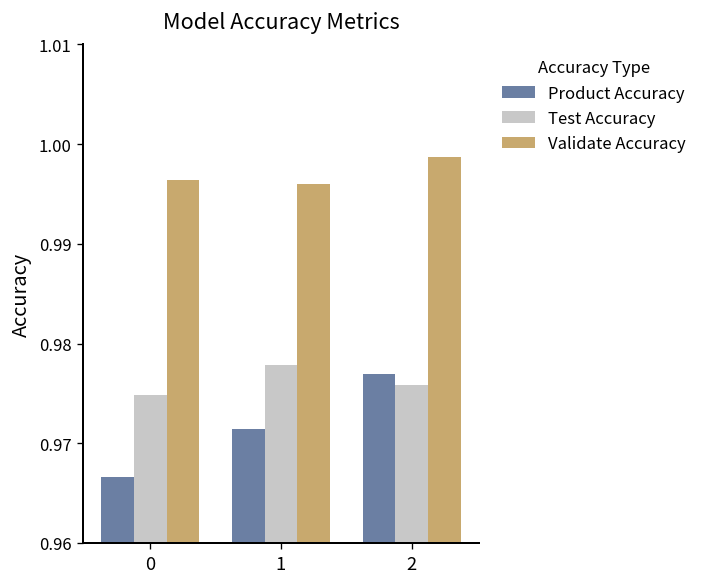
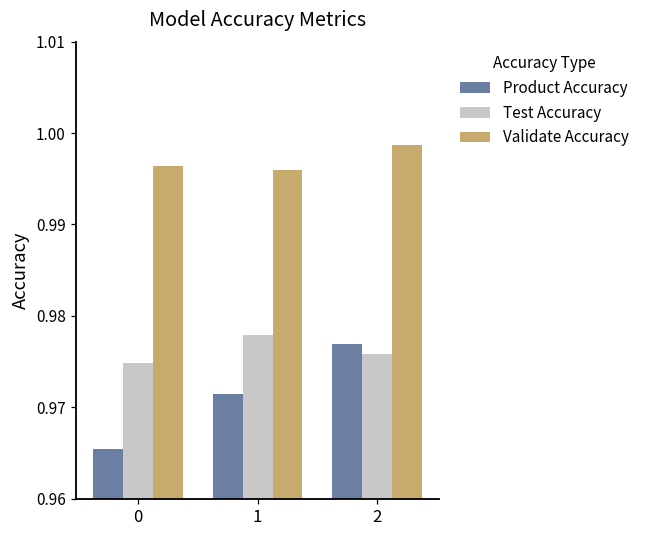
  {
    "Product Accuracy": {
-     "0": 0.967,
+     "0": 0.965,
      "1": 0.971,
      "2": 0.977
    },
    "Test Accuracy": {
      "0": 0.975,
      "1": 0.978,
      "2": 0.976
    },
    "Validate Accuracy": {
      "0": 0.996,
      "1": 0.996,
      "2": 0.999
    }
  }
